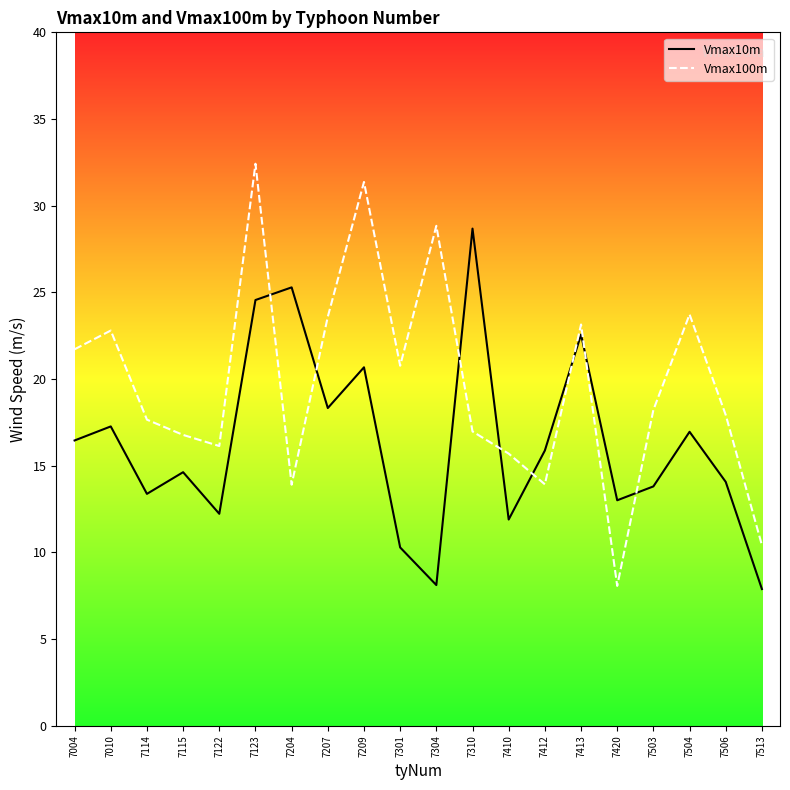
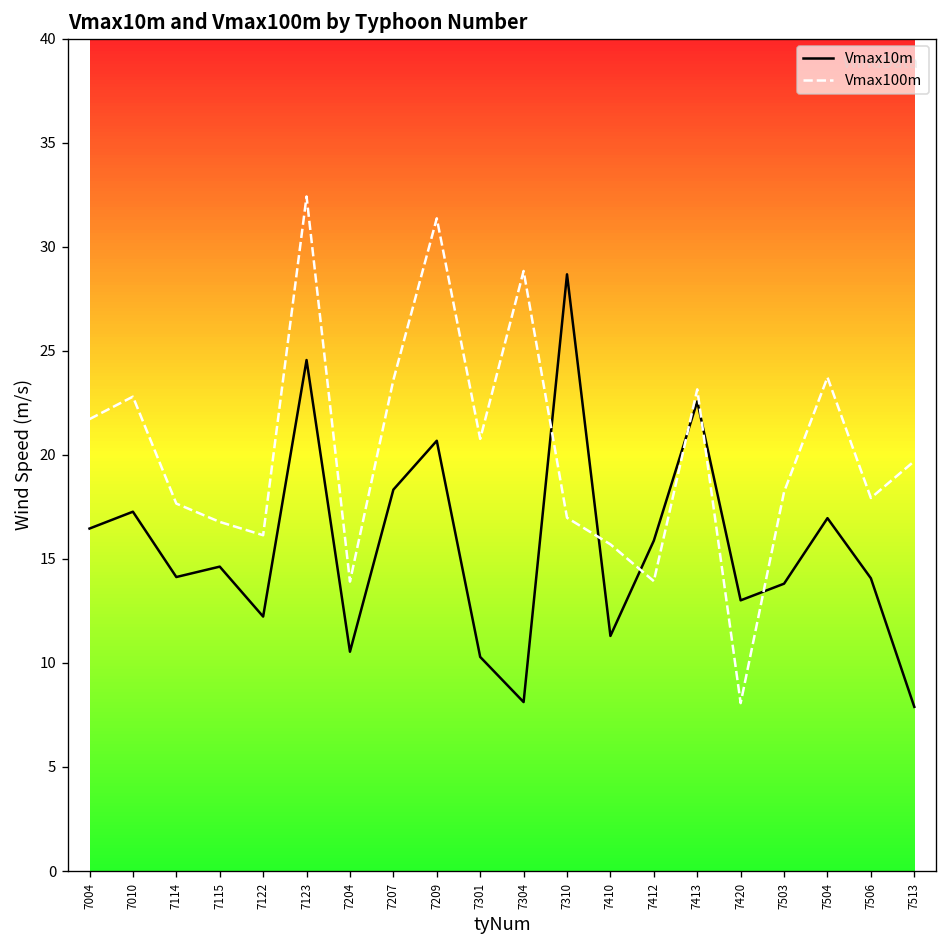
  {
    "Vmax10m": {
      "7004": 16.5,
      "7010": 17.3,
-     "7114": 13.4,
+     "7114": 14.1,
      "7115": 14.6,
      "7122": 12.2,
      "7123": 24.6,
-     "7204": 25.3,
+     "7204": 10.5,
      "7207": 18.3,
      "7209": 20.7,
      "7301": 10.3,
      "7304": 8.1,
      "7310": 28.7,
-     "7410": 11.9,
+     "7410": 11.3,
      "7412": 15.9,
      "7413": 22.6,
      "7420": 13.0,
      "7503": 13.8,
      "7504": 17.0,
      "7506": 14.1,
      "7513": 7.9
    },
    "Vmax100m": {
      "7004": 21.7,
      "7010": 22.8,
      "7114": 17.7,
      "7115": 16.8,
      "7122": 16.1,
      "7123": 32.4,
      "7204": 13.9,
      "7207": 23.6,
      "7209": 31.4,
      "7301": 20.8,
      "7304": 28.8,
      "7310": 17.0,
      "7410": 15.7,
      "7412": 13.9,
      "7413": 23.2,
      "7420": 8.1,
      "7503": 18.2,
      "7504": 23.7,
      "7506": 17.9,
-     "7513": 10.4
+     "7513": 19.7
    }
  }
